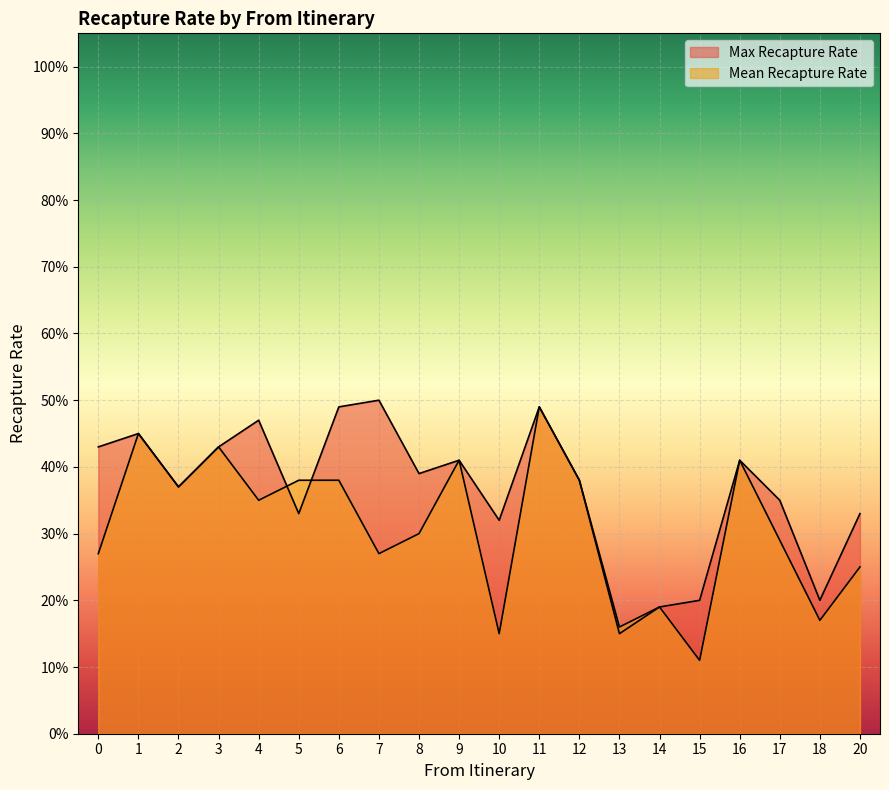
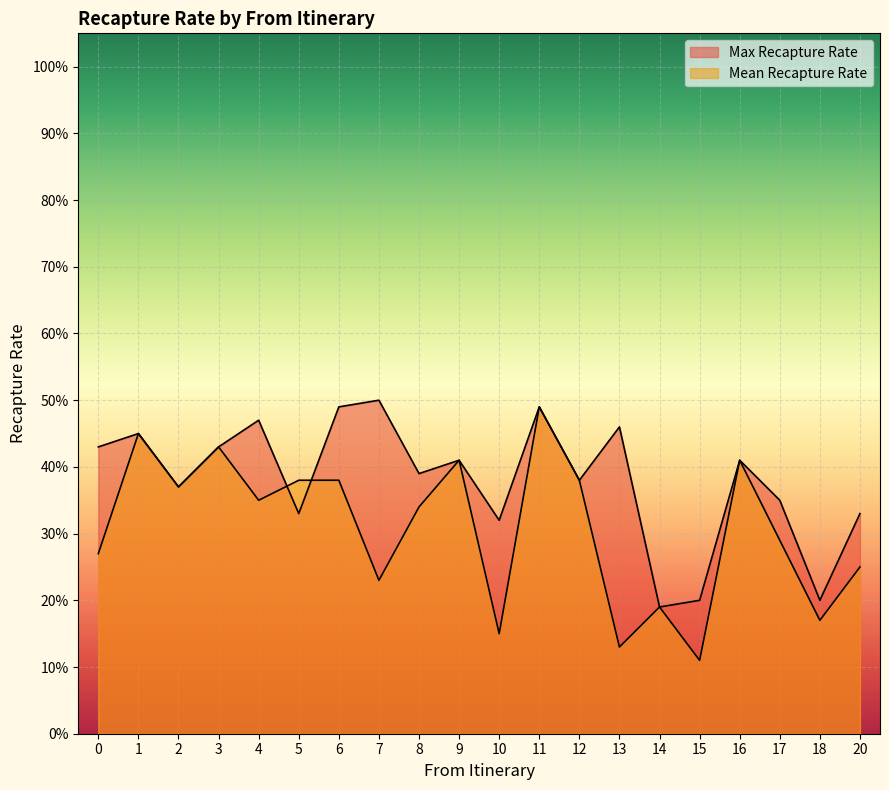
  {
    "Max Recapture Rate": {
      "0": "43%",
      "4": "47%",
      "5": "33%",
      "6": "49%",
      "7": "50%",
      "8": "39%",
      "10": "32%",
-     "13": "15%",
+     "13": "46%",
      "15": "20%",
      "17": "35%",
      "18": "20%",
      "20": "33%"
    },
    "Mean Recapture Rate": {
      "0": "27%",
      "4": "35%",
      "5": "38%",
      "6": "38%",
-     "7": "27%",
-     "8": "30%",
+     "7": "23%",
+     "8": "34%",
      "10": "15%",
-     "13": "16%",
+     "13": "13%",
      "15": "11%",
      "17": "29%",
      "18": "17%",
      "20": "25%"
    }
  }
